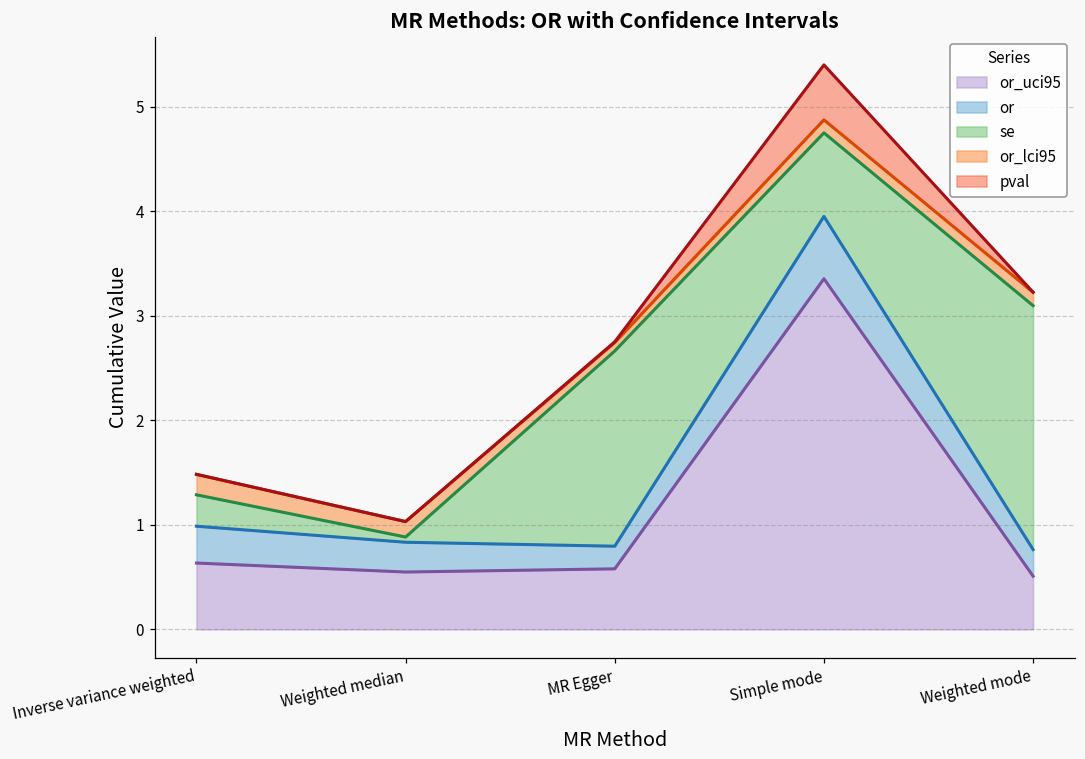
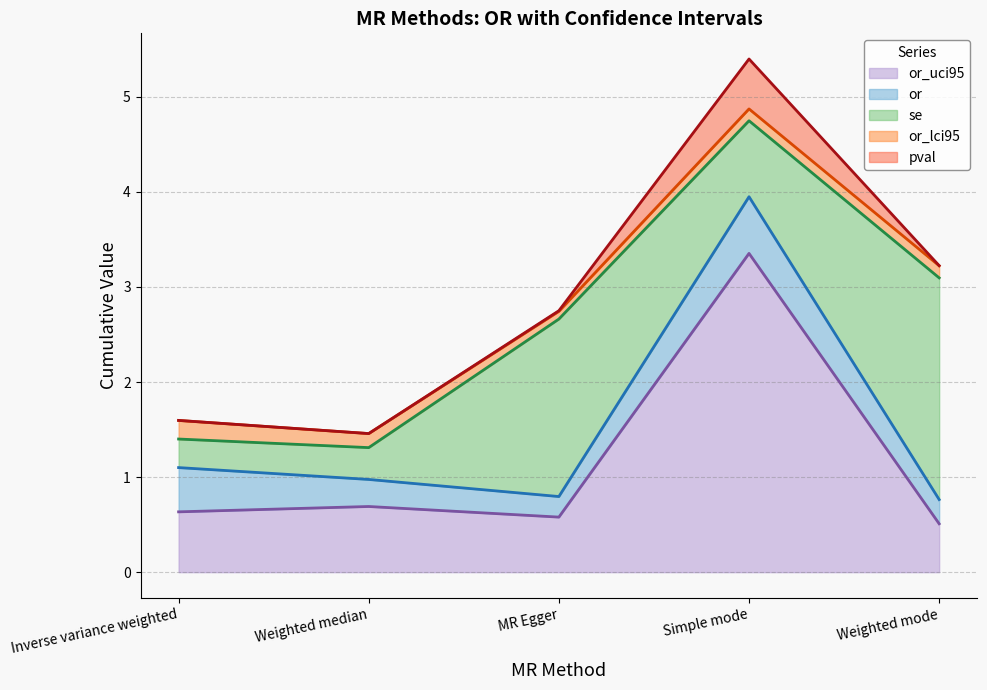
  {
    "or_uci95": {
      "Inverse variance weighted": 0.6,
-     "Weighted median": 0.5,
+     "Weighted median": 0.7,
      "MR Egger": 0.6,
      "Simple mode": 3.4,
      "Weighted mode": 0.5
    },
    "or": {
-     "Inverse variance weighted": 0.4,
+     "Inverse variance weighted": 0.5,
      "Weighted median": 0.3,
      "MR Egger": 0.2,
      "Simple mode": 0.6,
      "Weighted mode": 0.3
    },
    "se": {
      "Inverse variance weighted": 0.3,
-     "Weighted median": 0.1,
+     "Weighted median": 0.3,
      "MR Egger": 1.9,
      "Simple mode": 0.8,
      "Weighted mode": 2.3
    }
  }
